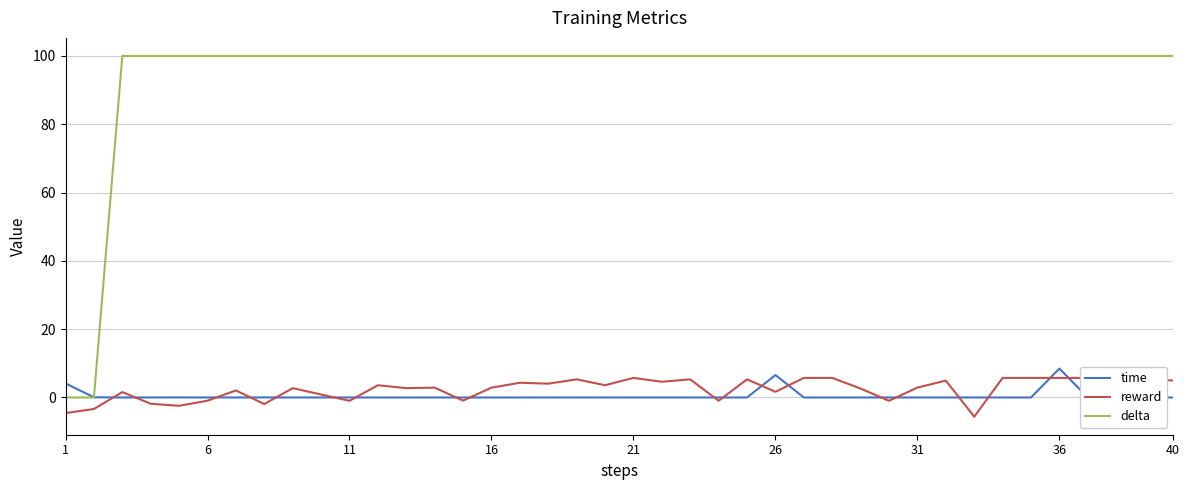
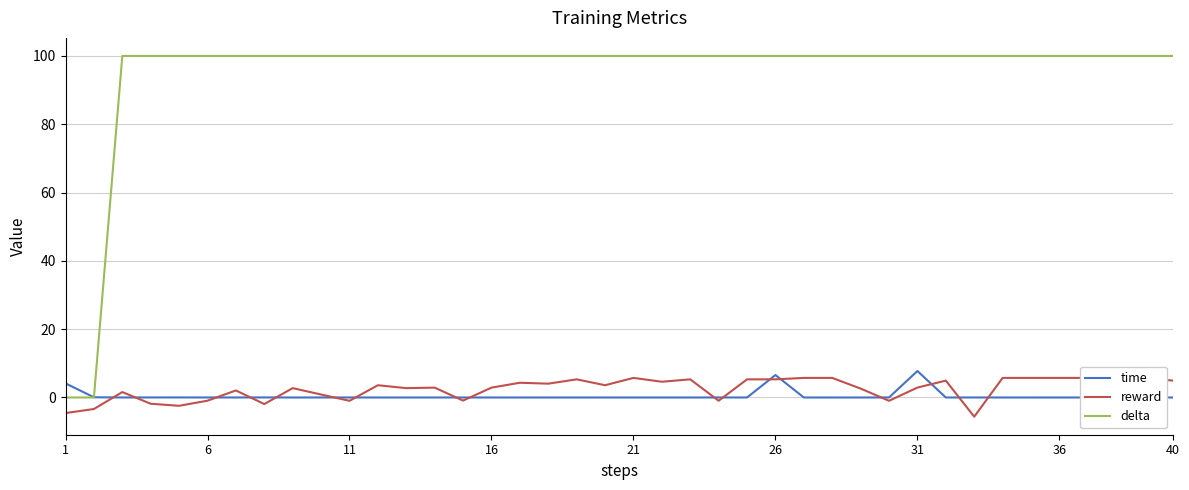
  {
    "time": {
      "1": 4,
      "6": 0,
      "11": 0,
      "16": 0,
      "21": 0,
      "26": 7,
-     "31": 0,
-     "36": 8,
+     "31": 8,
+     "36": 0,
      "40": 0
    },
    "reward": {
      "1": -5,
      "6": -1,
      "11": -1,
      "16": 3,
      "21": 6,
-     "26": 2,
+     "26": 5,
      "31": 3,
      "36": 6,
      "40": 5
    },
    "delta": {
      "1": 0,
      "6": 100,
      "11": 100,
      "16": 100,
      "21": 100,
      "26": 100,
      "31": 100,
      "36": 100,
      "40": 100
    }
  }
